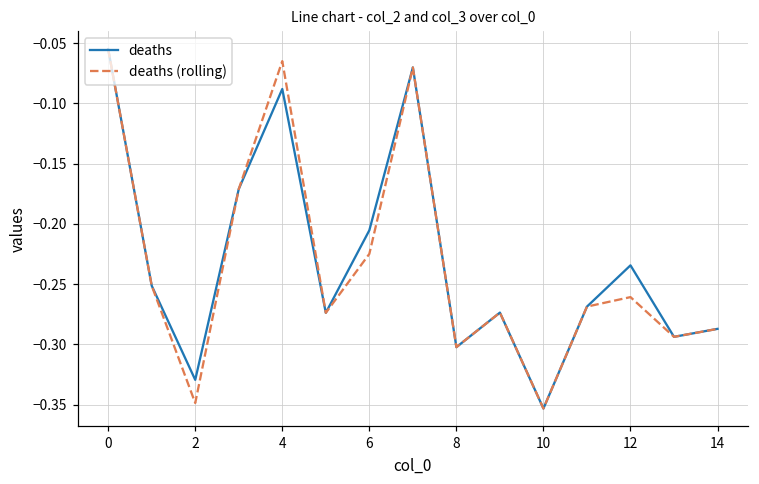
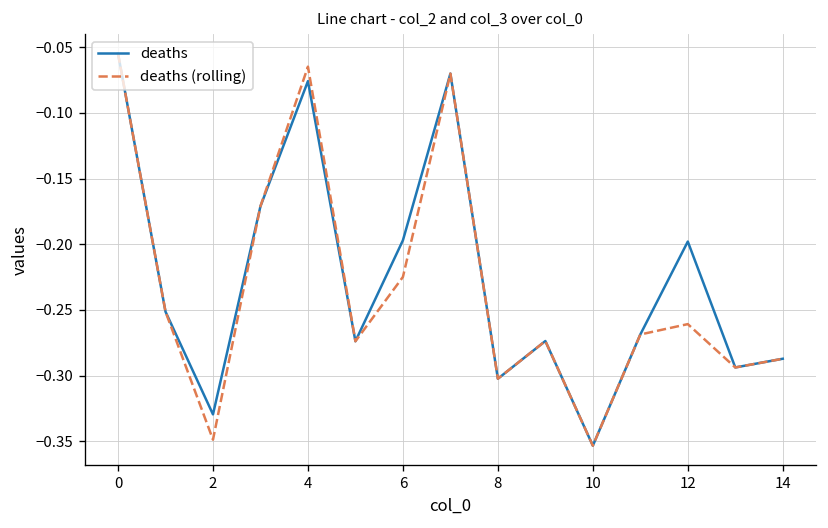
  {
    "deaths": {
      "2": -0.329,
-     "4": -0.088,
-     "6": -0.205,
-     "12": -0.234
+     "4": -0.076,
+     "6": -0.197,
+     "12": -0.198
    },
    "deaths (rolling)": {
      "2": -0.349,
      "4": -0.065,
      "6": -0.225,
      "12": -0.261
    }
  }
